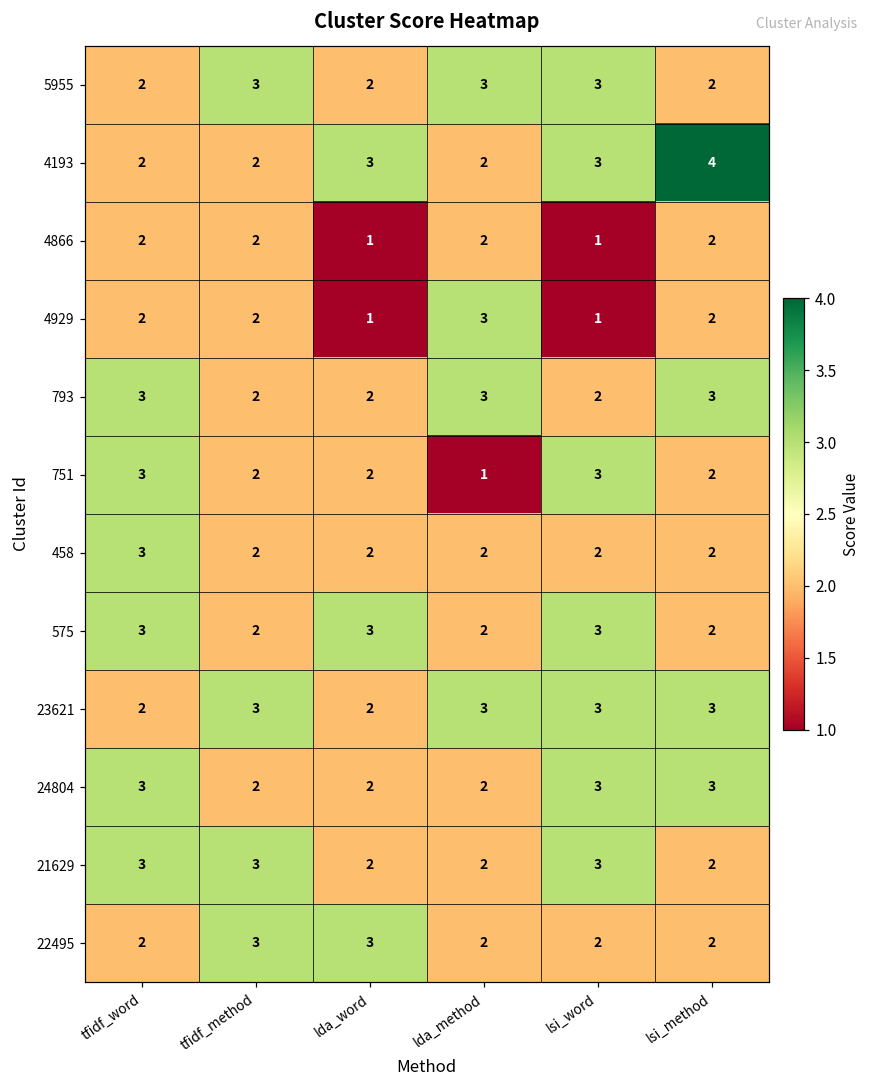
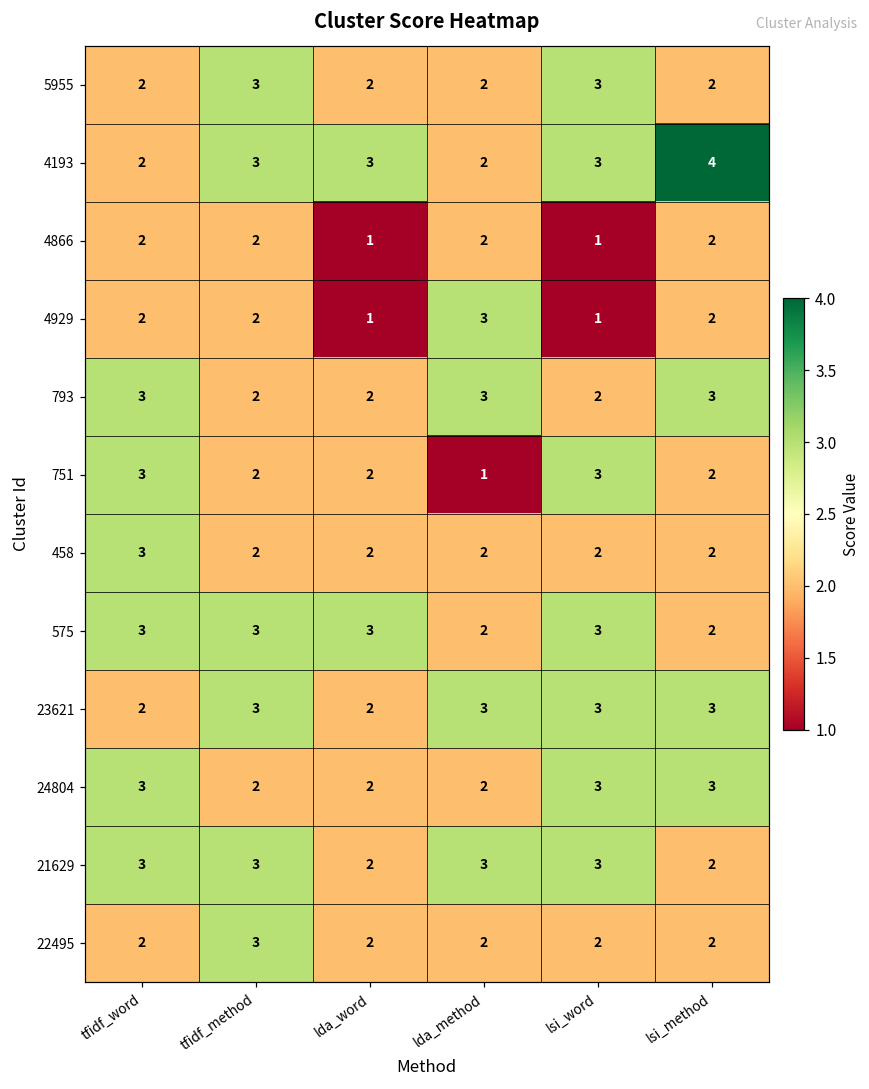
  {
    "5955": {
      "tfidf_word": 2,
      "tfidf_method": 3,
      "lda_word": 2,
-     "lda_method": 3,
+     "lda_method": 2,
      "lsi_word": 3,
      "lsi_method": 2
    },
    "4193": {
      "tfidf_word": 2,
-     "tfidf_method": 2,
+     "tfidf_method": 3,
      "lda_word": 3,
      "lda_method": 2,
      "lsi_word": 3,
      "lsi_method": 4
    },
    "4866": {
      "tfidf_word": 2,
      "tfidf_method": 2,
      "lda_word": 1,
      "lda_method": 2,
      "lsi_word": 1,
      "lsi_method": 2
    },
    "4929": {
      "tfidf_word": 2,
      "tfidf_method": 2,
      "lda_word": 1,
      "lda_method": 3,
      "lsi_word": 1,
      "lsi_method": 2
    },
    "793": {
      "tfidf_word": 3,
      "tfidf_method": 2,
      "lda_word": 2,
      "lda_method": 3,
      "lsi_word": 2,
      "lsi_method": 3
    },
    "751": {
      "tfidf_word": 3,
      "tfidf_method": 2,
      "lda_word": 2,
      "lda_method": 1,
      "lsi_word": 3,
      "lsi_method": 2
    },
    "458": {
      "tfidf_word": 3,
      "tfidf_method": 2,
      "lda_word": 2,
      "lda_method": 2,
      "lsi_word": 2,
      "lsi_method": 2
    },
    "575": {
      "tfidf_word": 3,
-     "tfidf_method": 2,
+     "tfidf_method": 3,
      "lda_word": 3,
      "lda_method": 2,
      "lsi_word": 3,
      "lsi_method": 2
    },
    "23621": {
      "tfidf_word": 2,
      "tfidf_method": 3,
      "lda_word": 2,
      "lda_method": 3,
      "lsi_word": 3,
      "lsi_method": 3
    },
    "24804": {
      "tfidf_word": 3,
      "tfidf_method": 2,
      "lda_word": 2,
      "lda_method": 2,
      "lsi_word": 3,
      "lsi_method": 3
    },
    "21629": {
      "tfidf_word": 3,
      "tfidf_method": 3,
      "lda_word": 2,
-     "lda_method": 2,
+     "lda_method": 3,
      "lsi_word": 3,
      "lsi_method": 2
    },
    "22495": {
      "tfidf_word": 2,
      "tfidf_method": 3,
-     "lda_word": 3,
+     "lda_word": 2,
      "lda_method": 2,
      "lsi_word": 2,
      "lsi_method": 2
    }
  }
